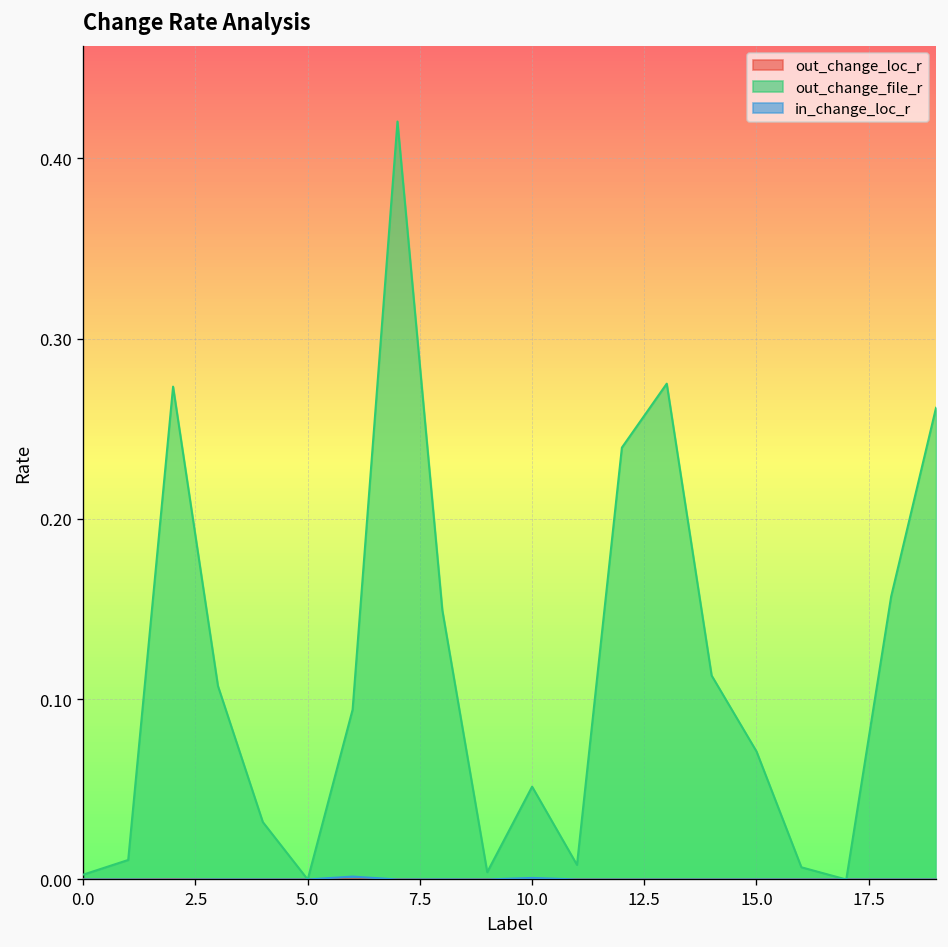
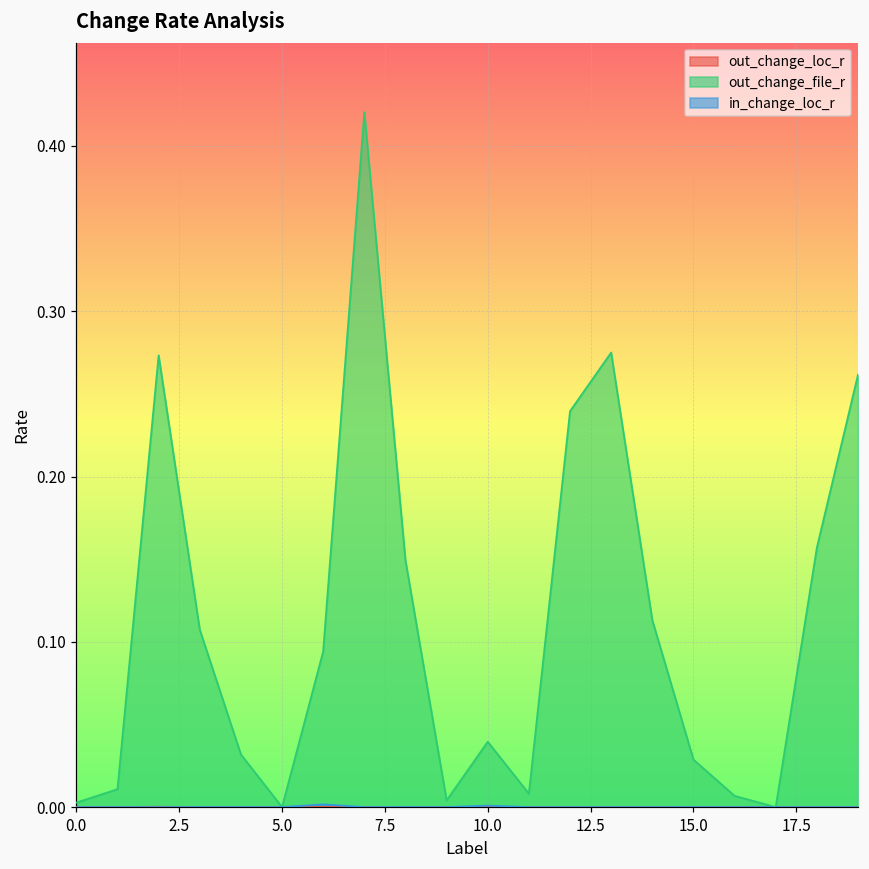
  {
    "out_change_file_r": {
      "0.0": 0.003,
-     "10.0": 0.051,
-     "15.0": 0.071
+     "10.0": 0.040,
+     "15.0": 0.029
    }
  }
